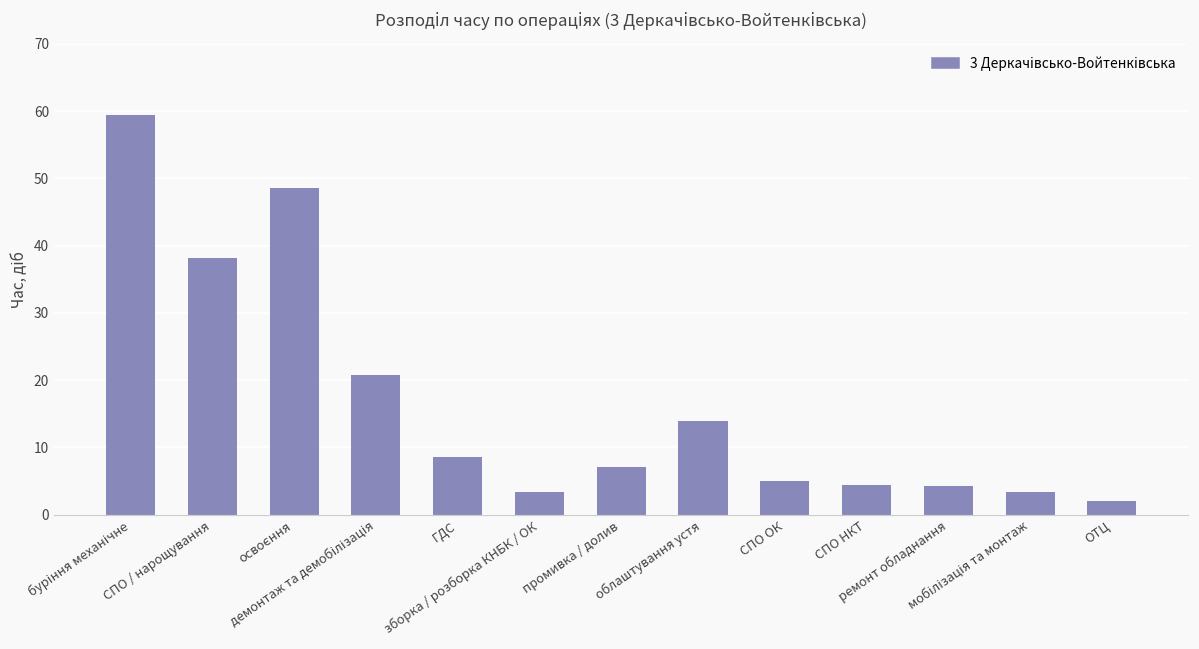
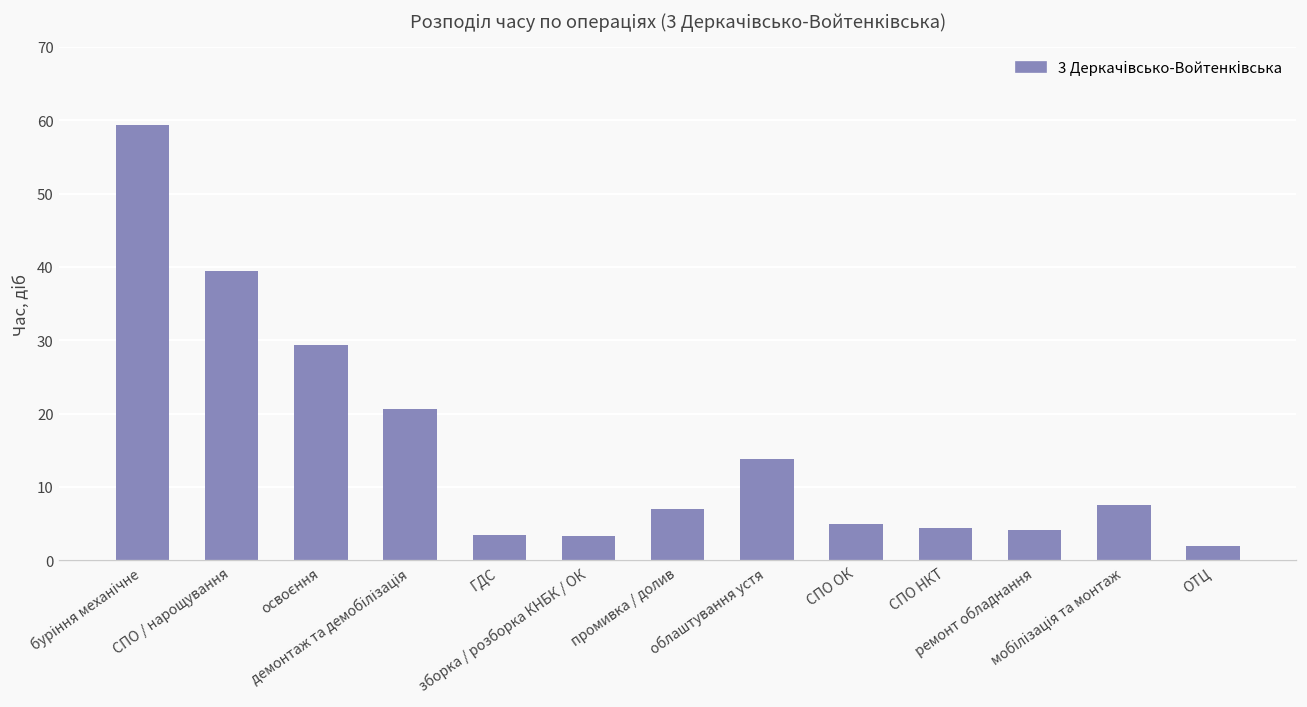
  {
    "буріння механічне": 59,
-   "СПО / нарощування": 38,
-   "освоєння": 49,
+   "СПО / нарощування": 40,
+   "освоєння": 29,
    "демонтаж та демобілізація": 21,
-   "ГДС": 9,
+   "ГДС": 4,
    "зборка / розборка КНБК / ОК": 3,
    "промивка / долив": 7,
    "облаштування устя": 14,
    "СПО ОК": 5,
    "СПО НКТ": 4,
    "ремонт обладнання": 4,
-   "мобілізація та монтаж": 3,
+   "мобілізація та монтаж": 8,
    "ОТЦ": 2
  }
